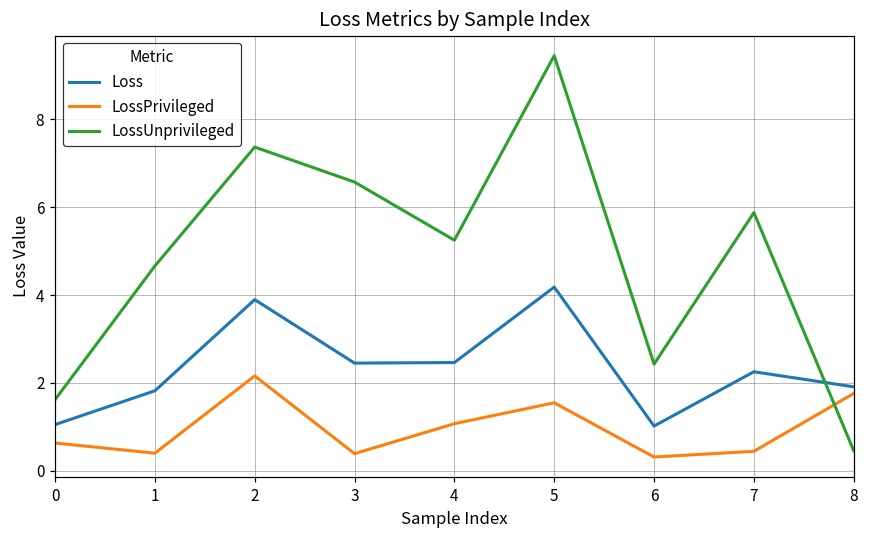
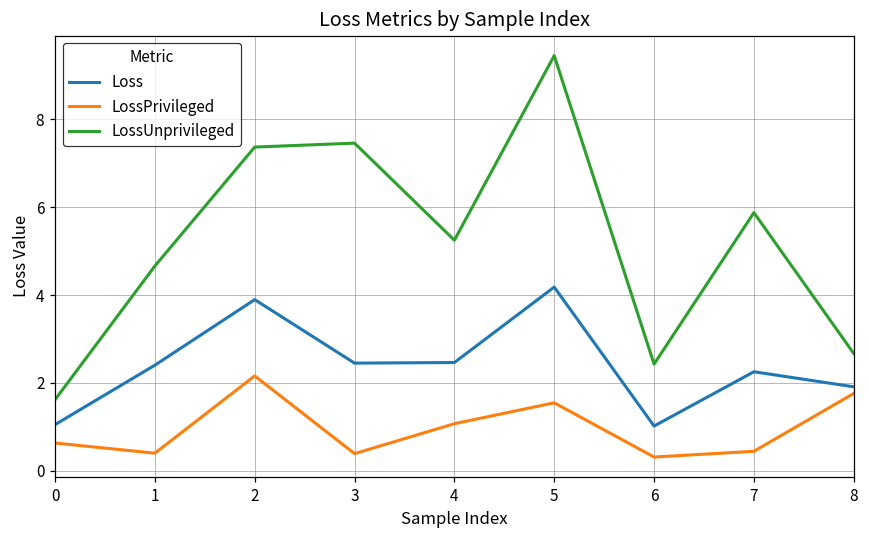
  {
    "Loss": {
      "0": 1.1,
-     "1": 1.8,
+     "1": 2.4,
      "2": 3.9,
      "3": 2.5,
      "4": 2.5,
      "5": 4.2,
      "6": 1.0,
      "7": 2.3,
      "8": 1.9
    },
    "LossPrivileged": {
      "0": 0.6,
      "1": 0.4,
      "2": 2.2,
      "3": 0.4,
      "4": 1.1,
      "5": 1.5,
      "6": 0.3,
      "7": 0.4,
      "8": 1.8
    },
    "LossUnprivileged": {
      "0": 1.6,
      "1": 4.7,
      "2": 7.4,
-     "3": 6.6,
+     "3": 7.5,
      "4": 5.3,
      "5": 9.5,
      "6": 2.4,
      "7": 5.9,
-     "8": 0.5
+     "8": 2.7
    }
  }
